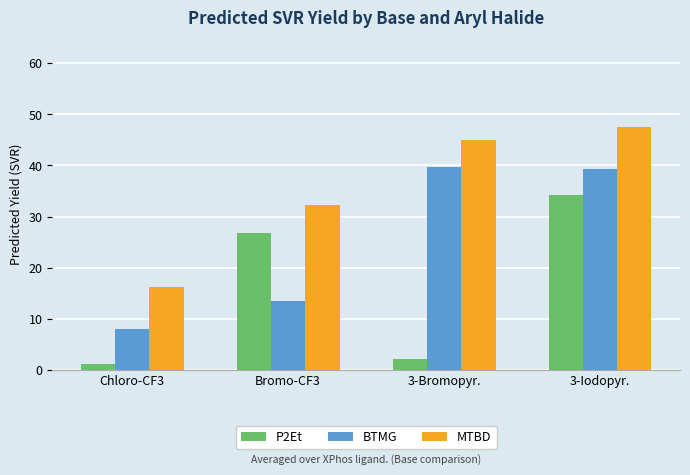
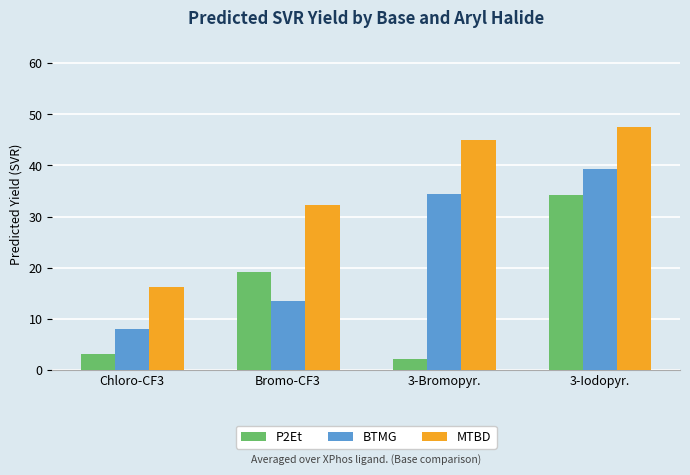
  {
    "P2Et": {
-     "Chloro-CF3": 1,
-     "Bromo-CF3": 27,
+     "Chloro-CF3": 3,
+     "Bromo-CF3": 19,
      "3-Bromopyr.": 2,
      "3-Iodopyr.": 34
    },
    "BTMG": {
      "Chloro-CF3": 8,
      "Bromo-CF3": 14,
-     "3-Bromopyr.": 40,
+     "3-Bromopyr.": 35,
      "3-Iodopyr.": 39
    },
    "MTBD": {
      "Chloro-CF3": 16,
      "Bromo-CF3": 32,
      "3-Bromopyr.": 45,
      "3-Iodopyr.": 47
    }
  }
